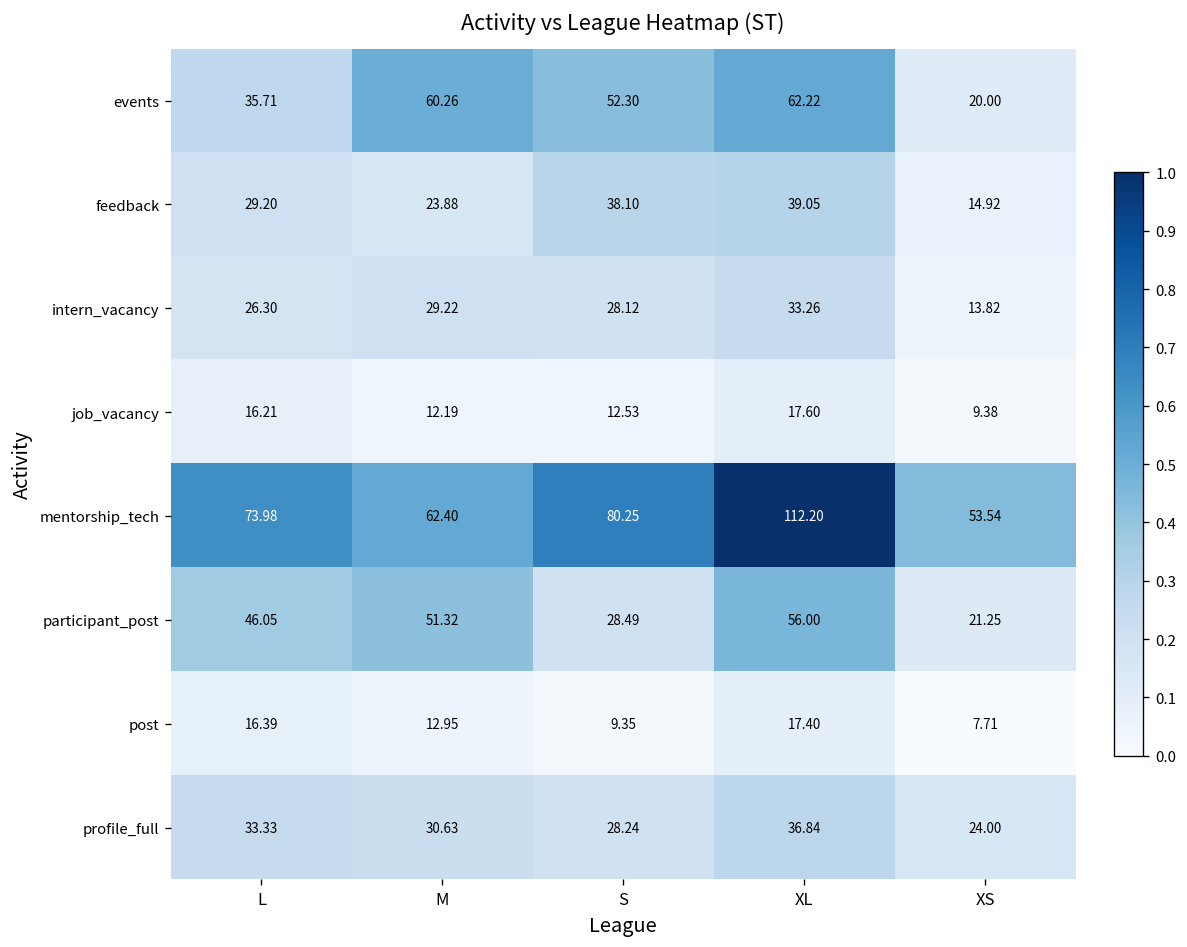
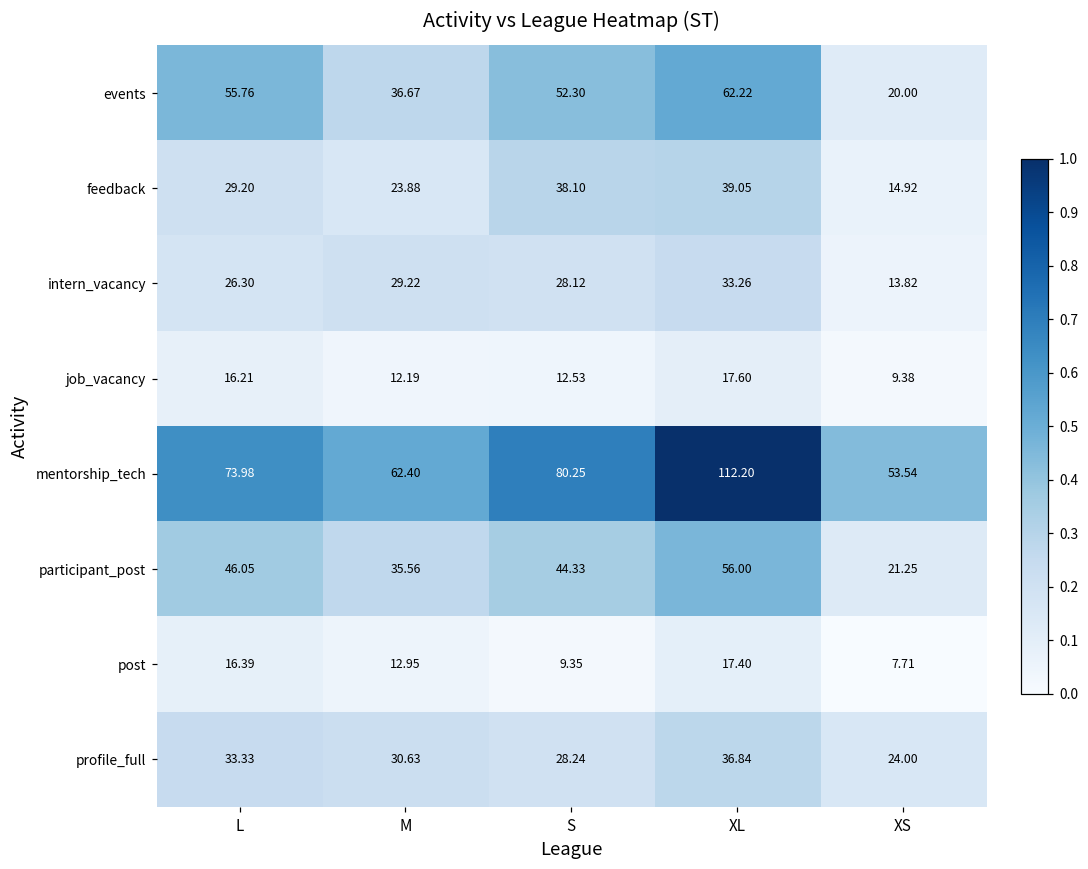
  {
    "events": {
-     "L": 35.71,
-     "M": 60.26,
+     "L": 55.76,
+     "M": 36.67,
      "S": 52.30,
      "XL": 62.22,
      "XS": 20.00
    },
    "feedback": {
      "L": 29.20,
      "M": 23.88,
      "S": 38.10,
      "XL": 39.05,
      "XS": 14.92
    },
    "intern_vacancy": {
      "L": 26.30,
      "M": 29.22,
      "S": 28.12,
      "XL": 33.26,
      "XS": 13.82
    },
    "job_vacancy": {
      "L": 16.21,
      "M": 12.19,
      "S": 12.53,
      "XL": 17.60,
      "XS": 9.38
    },
    "mentorship_tech": {
      "L": 73.98,
      "M": 62.40,
      "S": 80.25,
      "XL": 112.20,
      "XS": 53.54
    },
    "participant_post": {
      "L": 46.05,
-     "M": 51.32,
-     "S": 28.49,
+     "M": 35.56,
+     "S": 44.33,
      "XL": 56.00,
      "XS": 21.25
    },
    "post": {
      "L": 16.39,
      "M": 12.95,
      "S": 9.35,
      "XL": 17.40,
      "XS": 7.71
    },
    "profile_full": {
      "L": 33.33,
      "M": 30.63,
      "S": 28.24,
      "XL": 36.84,
      "XS": 24.00
    }
  }
